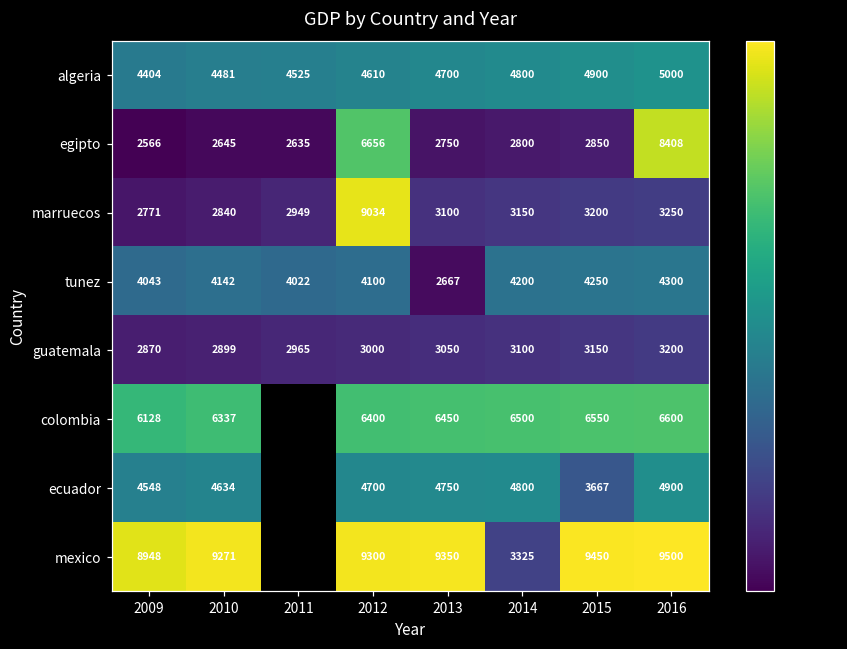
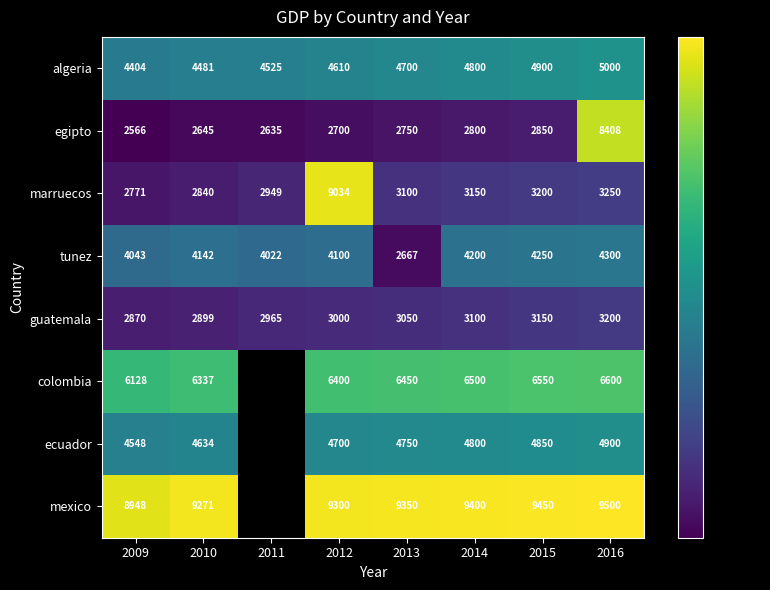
  {
    "algeria": {
      "2009": 4404,
      "2010": 4481,
      "2011": 4525,
      "2012": 4610,
      "2013": 4700,
      "2014": 4800,
      "2015": 4900,
      "2016": 5000
    },
    "egipto": {
      "2009": 2566,
      "2010": 2645,
      "2011": 2635,
-     "2012": 6656,
+     "2012": 2700,
      "2013": 2750,
      "2014": 2800,
      "2015": 2850,
      "2016": 8408
    },
    "marruecos": {
      "2009": 2771,
      "2010": 2840,
      "2011": 2949,
      "2012": 9034,
      "2013": 3100,
      "2014": 3150,
      "2015": 3200,
      "2016": 3250
    },
    "tunez": {
      "2009": 4043,
      "2010": 4142,
      "2011": 4022,
      "2012": 4100,
      "2013": 2667,
      "2014": 4200,
      "2015": 4250,
      "2016": 4300
    },
    "guatemala": {
      "2009": 2870,
      "2010": 2899,
      "2011": 2965,
      "2012": 3000,
      "2013": 3050,
      "2014": 3100,
      "2015": 3150,
      "2016": 3200
    },
    "colombia": {
      "2009": 6128,
      "2010": 6337,
      "2012": 6400,
      "2013": 6450,
      "2014": 6500,
      "2015": 6550,
      "2016": 6600
    },
    "ecuador": {
      "2009": 4548,
      "2010": 4634,
      "2012": 4700,
      "2013": 4750,
      "2014": 4800,
-     "2015": 3667,
+     "2015": 4850,
      "2016": 4900
    },
    "mexico": {
      "2009": 8948,
      "2010": 9271,
      "2012": 9300,
      "2013": 9350,
-     "2014": 3325,
+     "2014": 9400,
      "2015": 9450,
      "2016": 9500
    }
  }
